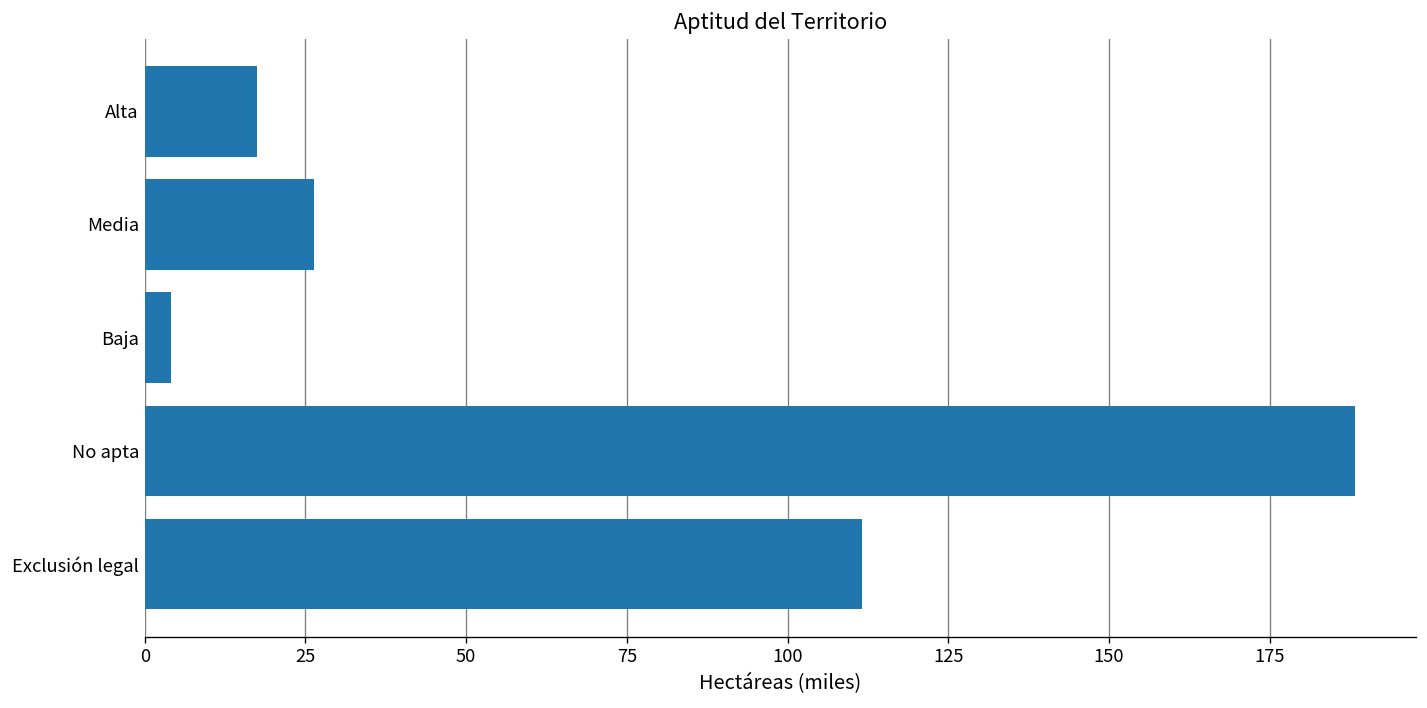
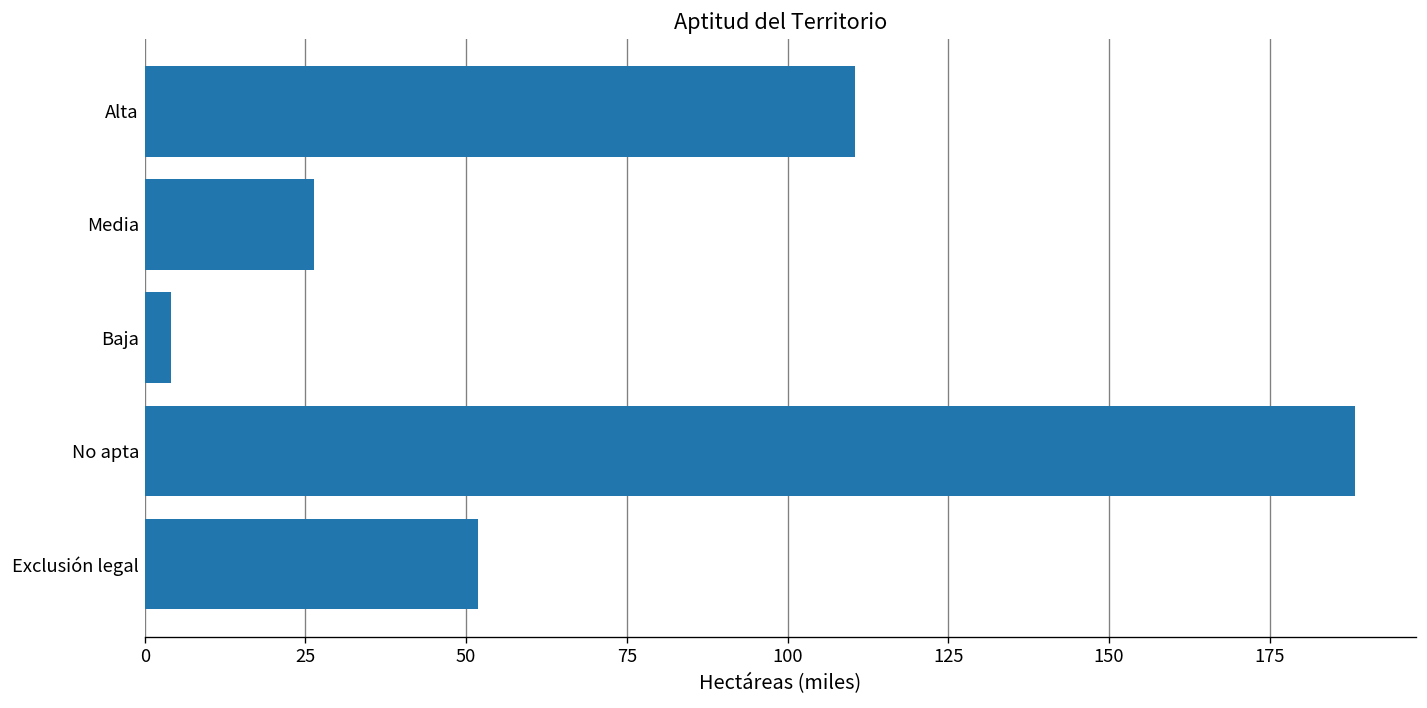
  {
-   "Alta": 17,
+   "Alta": 111,
    "Media": 26,
    "Baja": 4,
    "No apta": 188,
-   "Exclusión legal": 112
+   "Exclusión legal": 52
  }
